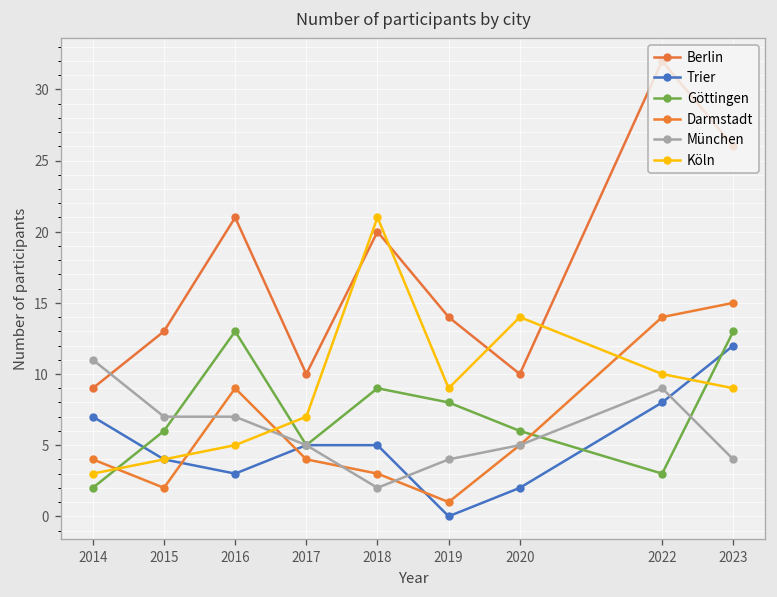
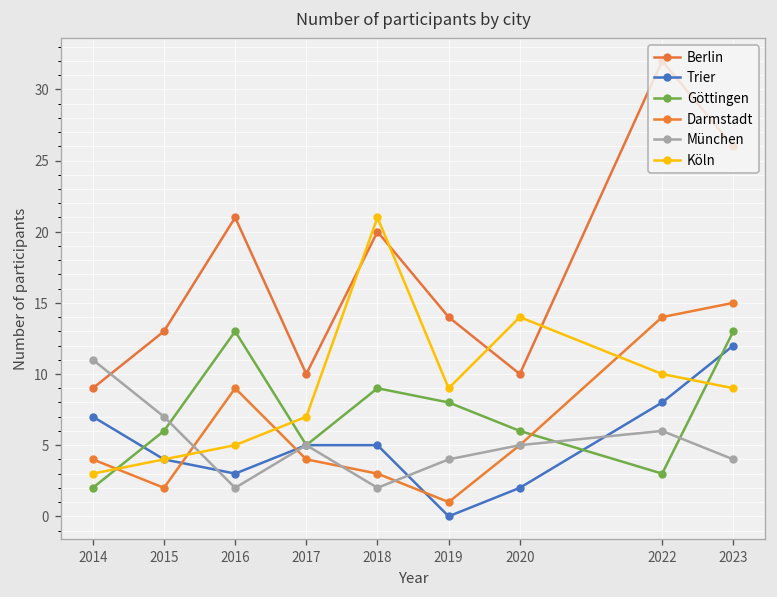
  {
    "Trier": {
      "2014": 7,
      "2016": 3,
      "2018": 5,
      "2019": 0,
      "2020": 2,
      "2022": 8,
      "2023": 12
    },
    "Göttingen": {
      "2014": 2,
      "2015": 6,
      "2016": 13,
      "2018": 9,
      "2019": 8,
      "2020": 6,
      "2022": 3,
      "2023": 13
    },
    "München": {
      "2014": 11,
      "2015": 7,
-     "2016": 7,
+     "2016": 2,
      "2018": 2,
      "2019": 4,
-     "2022": 9,
+     "2022": 6,
      "2023": 4
    },
    "Köln": {
      "2014": 3,
      "2016": 5,
      "2017": 7,
      "2018": 21,
      "2019": 9,
      "2020": 14,
      "2022": 10,
      "2023": 9
    }
  }
